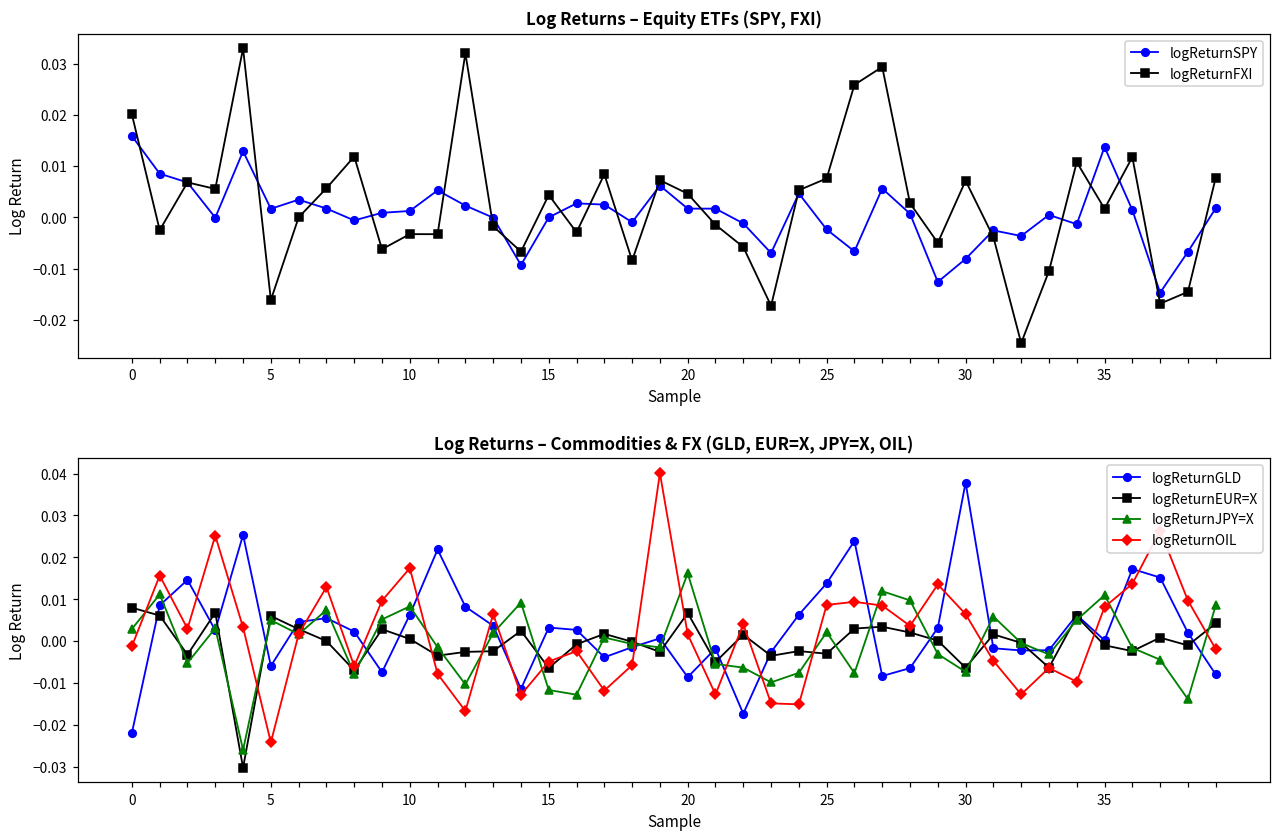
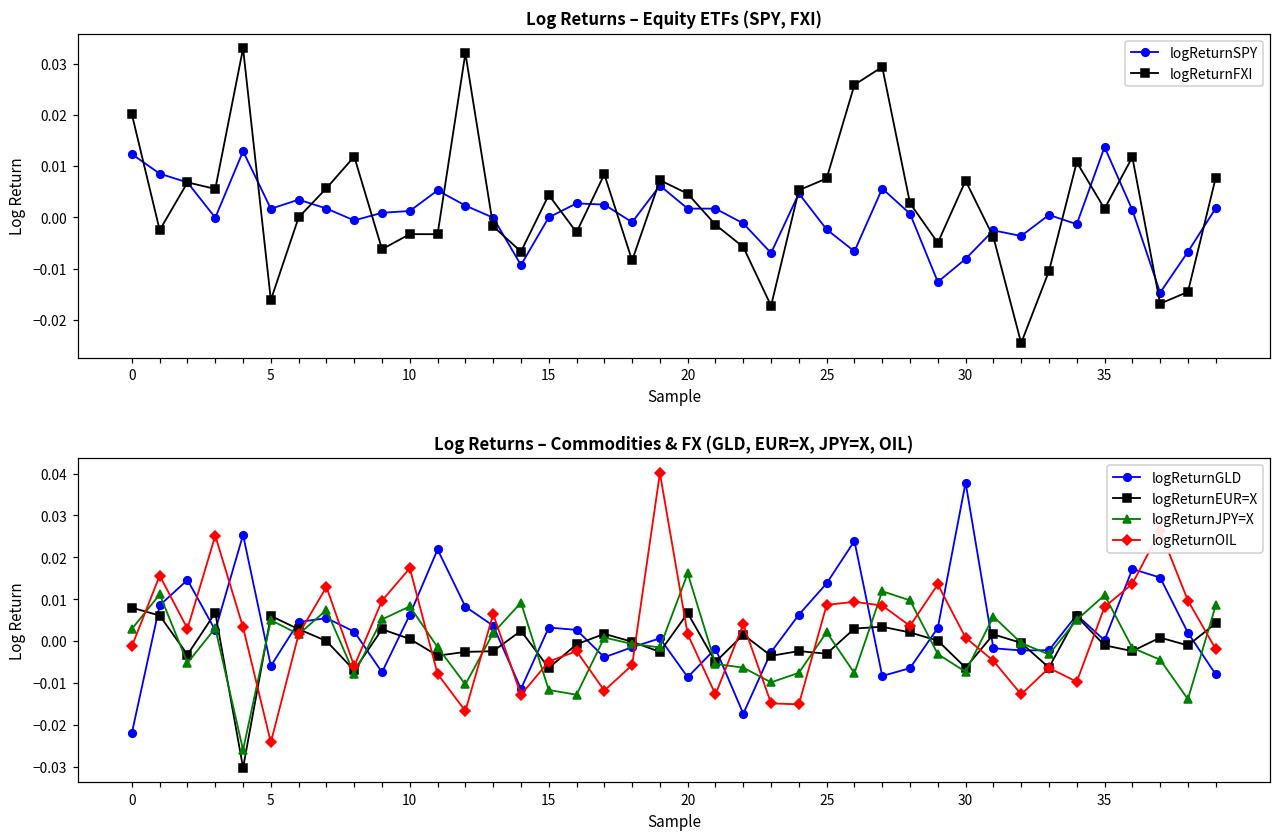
  {
    "Log Returns – Equity ETFs (SPY, FXI)": {
      "logReturnSPY": {
-       "0": 0.016,
+       "0": 0.012,
        "5": 0.002,
        "10": 0.001,
        "15": 0.000,
        "20": 0.002,
        "25": -0.002,
        "30": -0.008,
        "35": 0.014
      },
      "logReturnFXI": {
        "0": 0.020,
        "5": -0.016,
        "10": -0.003,
        "15": 0.004,
        "20": 0.005,
        "25": 0.008,
        "30": 0.007,
        "35": 0.002
      }
    },
    "Log Returns – Commodities & FX (GLD, EUR=X, JPY=X, OIL)": {
      "logReturnGLD": {
        "0": -0.022,
        "5": -0.006,
        "10": 0.006,
        "15": 0.003,
        "20": -0.009,
        "25": 0.014,
        "30": 0.038,
        "35": 0.000
      },
      "logReturnEUR=X": {
        "0": 0.008,
        "5": 0.006,
        "10": 0.000,
        "15": -0.006,
        "20": 0.007,
        "25": -0.003,
        "30": -0.006,
        "35": -0.001
      },
      "logReturnJPY=X": {
        "0": 0.003,
        "5": 0.005,
        "10": 0.008,
        "15": -0.012,
        "20": 0.016,
        "25": 0.002,
        "30": -0.007,
        "35": 0.011
      },
      "logReturnOIL": {
        "0": -0.001,
        "5": -0.024,
        "10": 0.017,
        "15": -0.005,
        "20": 0.002,
        "25": 0.009,
-       "30": 0.006,
+       "30": 0.001,
        "35": 0.008
      }
    }
  }
